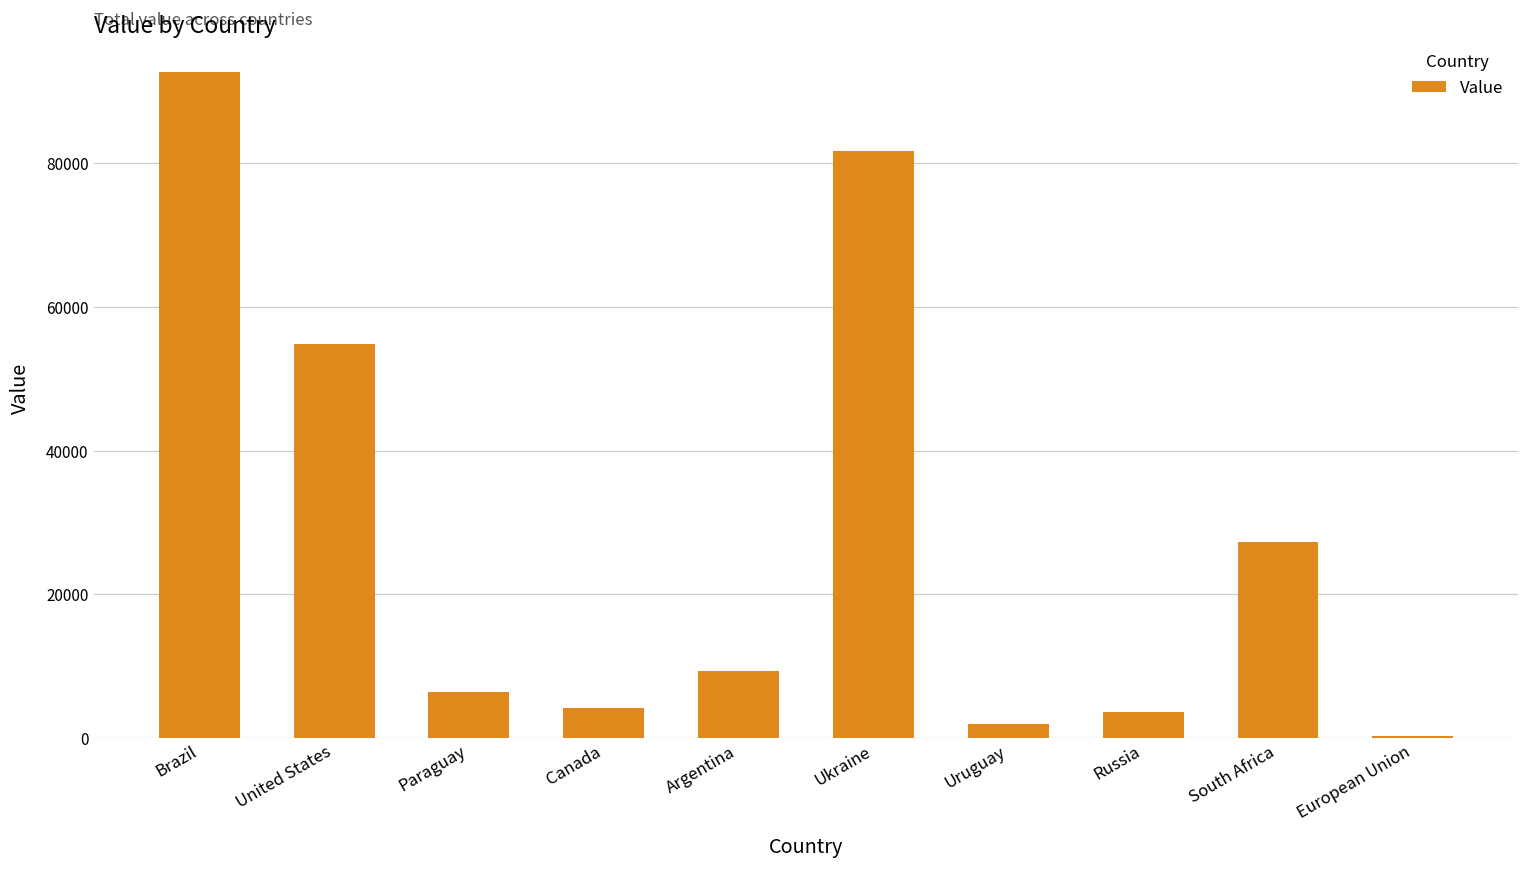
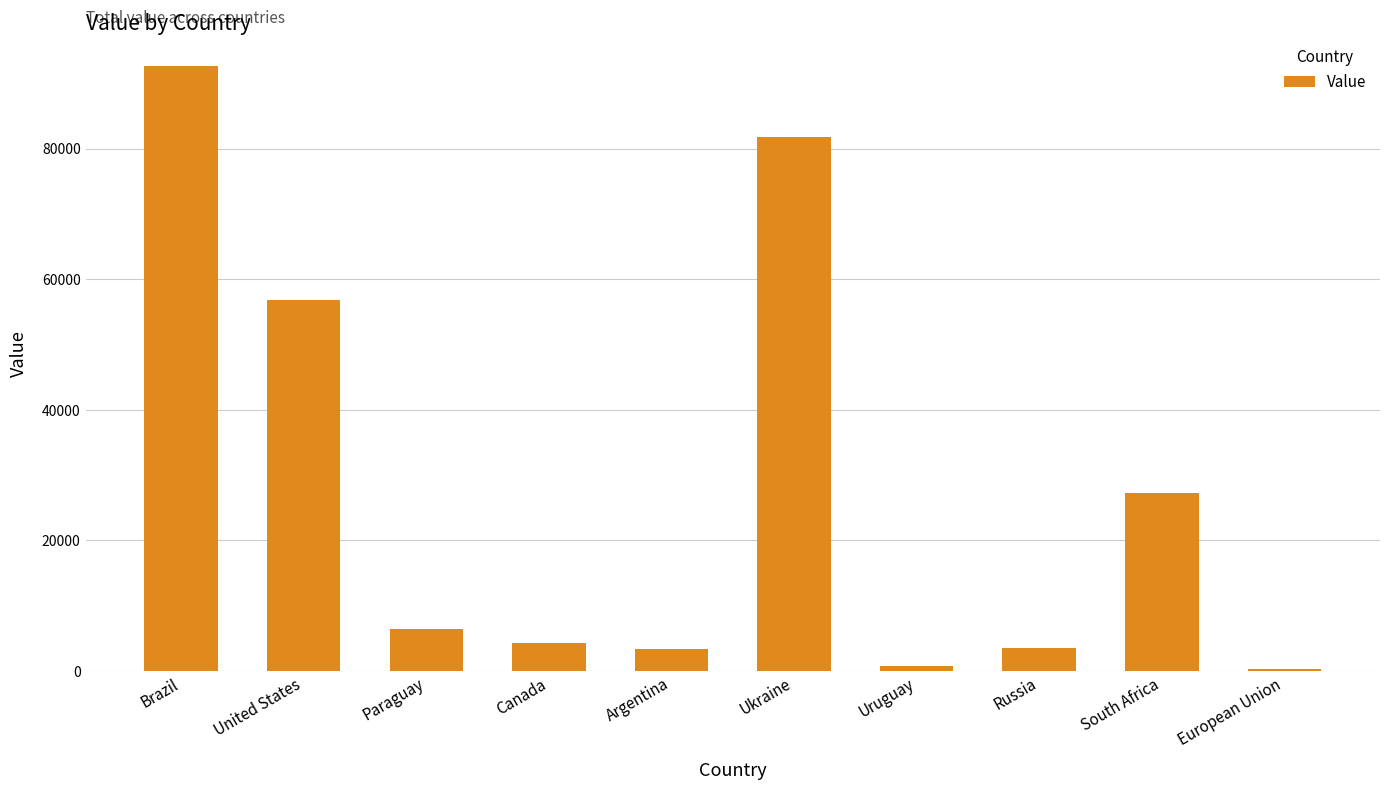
  {
    "Brazil": 93000,
-   "United States": 55000,
+   "United States": 57000,
    "Paraguay": 6000,
    "Canada": 4000,
-   "Argentina": 9000,
+   "Argentina": 3000,
    "Ukraine": 82000,
-   "Uruguay": 2000,
+   "Uruguay": 1000,
    "Russia": 4000,
    "South Africa": 27000
  }
